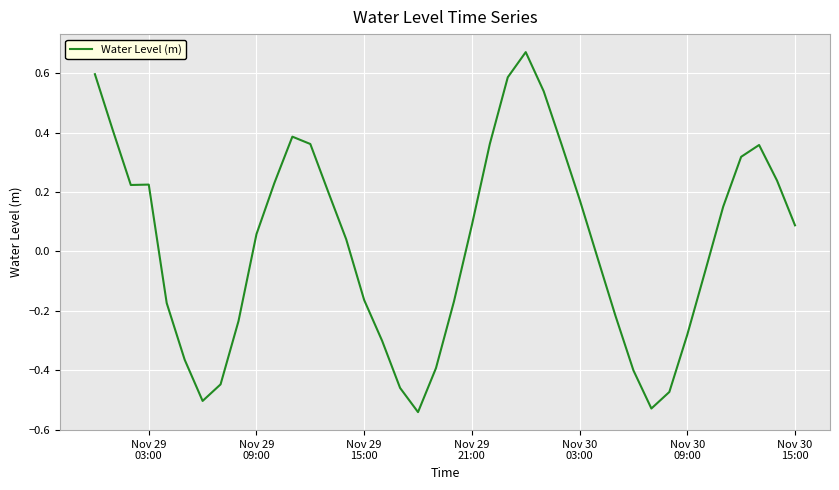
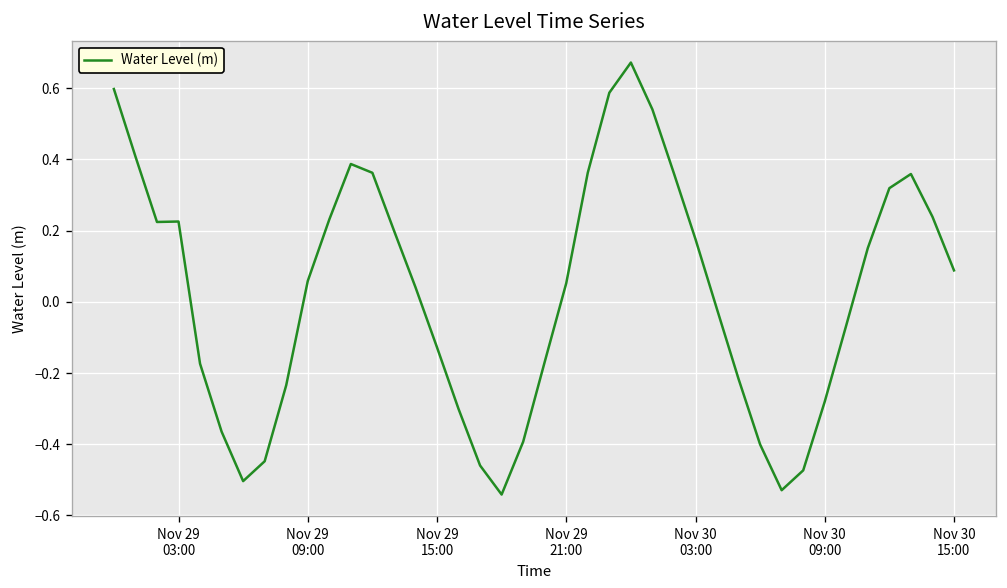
  {
    "Nov 29 03:00": 0.23,
    "Nov 29 09:00": 0.06,
-   "Nov 29 15:00": -0.16,
-   "Nov 29 21:00": 0.09,
+   "Nov 29 15:00": -0.13,
+   "Nov 29 21:00": 0.05,
    "Nov 30 03:00": 0.18,
    "Nov 30 09:00": -0.28,
    "Nov 30 15:00": 0.09
  }
